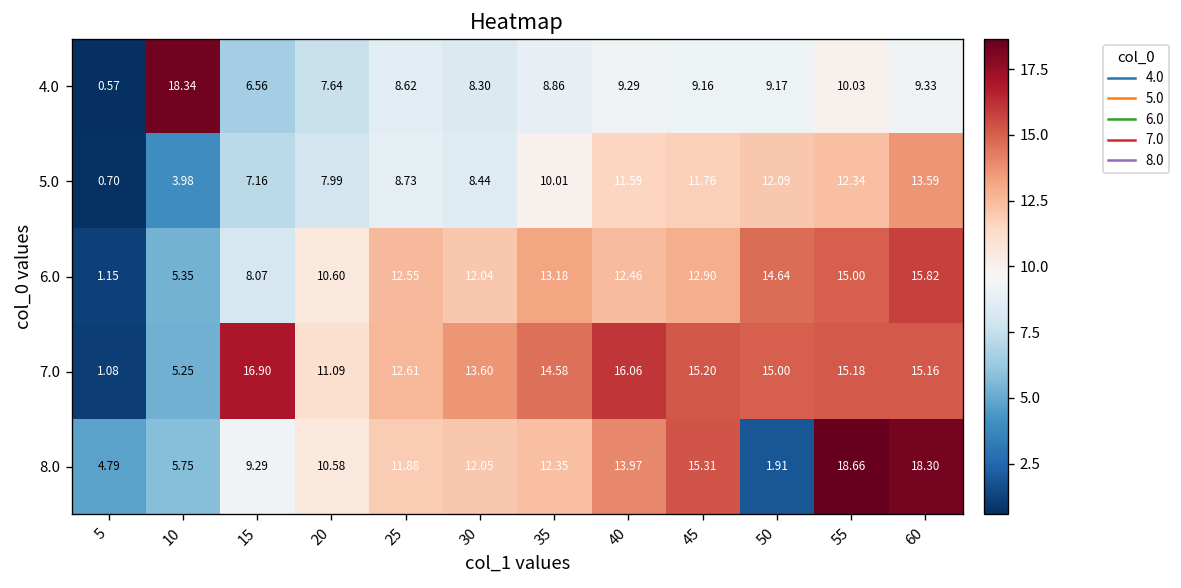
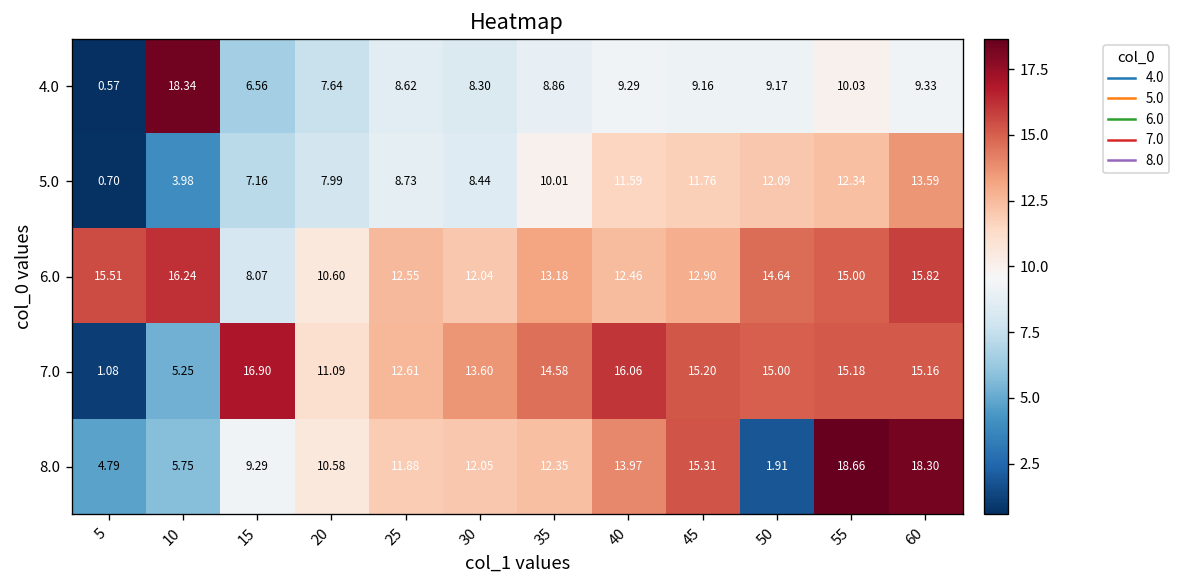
  {
    "4.0": {
      "5": 0.57,
      "10": 18.34,
      "15": 6.56,
      "20": 7.64,
      "25": 8.62,
      "30": 8.30,
      "35": 8.86,
      "40": 9.29,
      "45": 9.16,
      "50": 9.17,
      "55": 10.03,
      "60": 9.33
    },
    "5.0": {
      "5": 0.70,
      "10": 3.98,
      "15": 7.16,
      "20": 7.99,
      "25": 8.73,
      "30": 8.44,
      "35": 10.01,
      "40": 11.59,
      "45": 11.76,
      "50": 12.09,
      "55": 12.34,
      "60": 13.59
    },
    "6.0": {
-     "5": 1.15,
-     "10": 5.35,
+     "5": 15.51,
+     "10": 16.24,
      "15": 8.07,
      "20": 10.60,
      "25": 12.55,
      "30": 12.04,
      "35": 13.18,
      "40": 12.46,
      "45": 12.90,
      "50": 14.64,
      "55": 15.00,
      "60": 15.82
    },
    "7.0": {
      "5": 1.08,
      "10": 5.25,
      "15": 16.90,
      "20": 11.09,
      "25": 12.61,
      "30": 13.60,
      "35": 14.58,
      "40": 16.06,
      "45": 15.20,
      "50": 15.00,
      "55": 15.18,
      "60": 15.16
    },
    "8.0": {
      "5": 4.79,
      "10": 5.75,
      "15": 9.29,
      "20": 10.58,
      "25": 11.88,
      "30": 12.05,
      "35": 12.35,
      "40": 13.97,
      "45": 15.31,
      "50": 1.91,
      "55": 18.66,
      "60": 18.30
    }
  }
